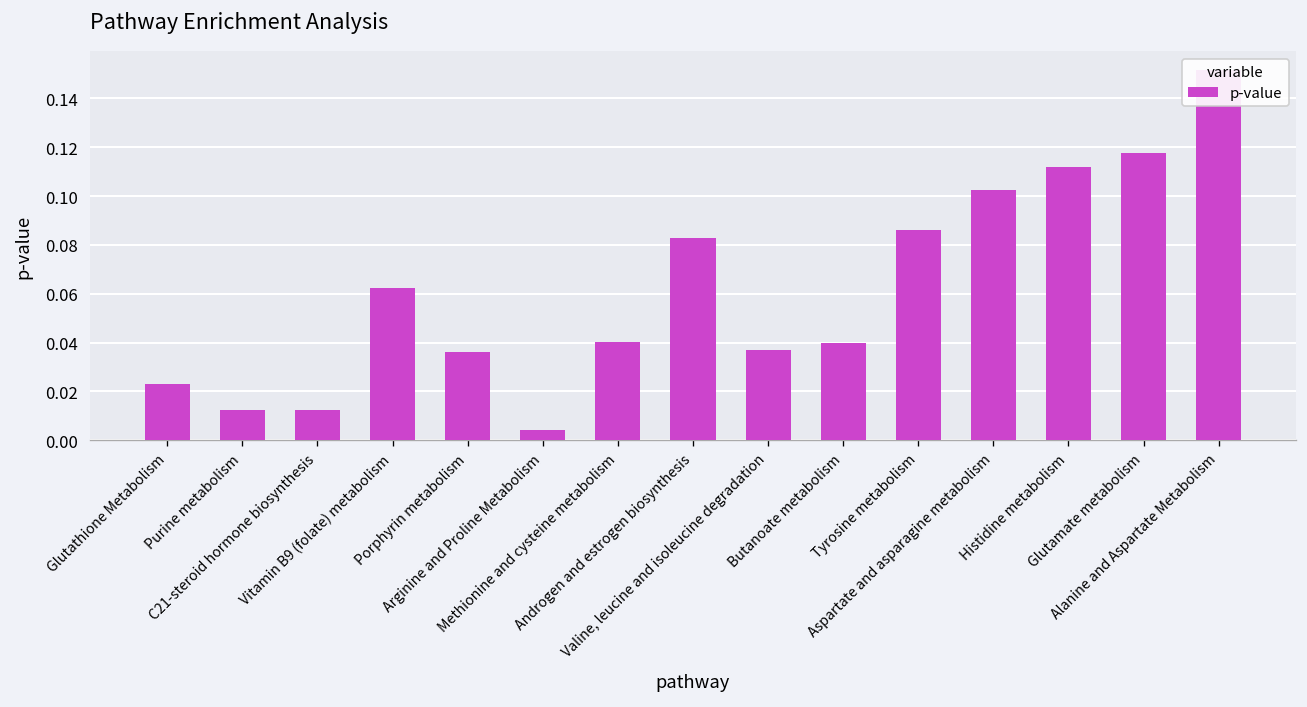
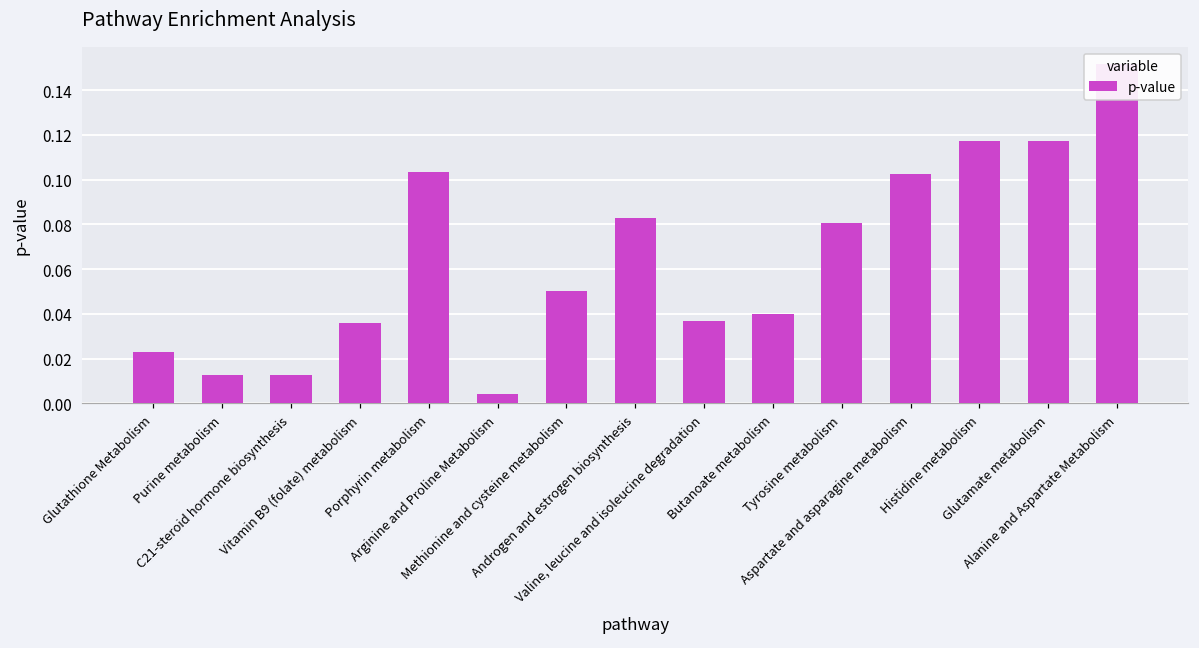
  {
    "Glutathione Metabolism": 0.023,
    "Purine metabolism": 0.013,
    "C21-steroid hormone biosynthesis": 0.013,
-   "Vitamin B9 (folate) metabolism": 0.062,
-   "Porphyrin metabolism": 0.036,
+   "Vitamin B9 (folate) metabolism": 0.036,
+   "Porphyrin metabolism": 0.103,
    "Arginine and Proline Metabolism": 0.004,
-   "Methionine and cysteine metabolism": 0.040,
+   "Methionine and cysteine metabolism": 0.050,
    "Androgen and estrogen biosynthesis": 0.083,
    "Valine, leucine and isoleucine degradation": 0.037,
    "Butanoate metabolism": 0.040,
-   "Tyrosine metabolism": 0.086,
+   "Tyrosine metabolism": 0.081,
    "Aspartate and asparagine metabolism": 0.102,
-   "Histidine metabolism": 0.112,
+   "Histidine metabolism": 0.117,
    "Glutamate metabolism": 0.117
  }
